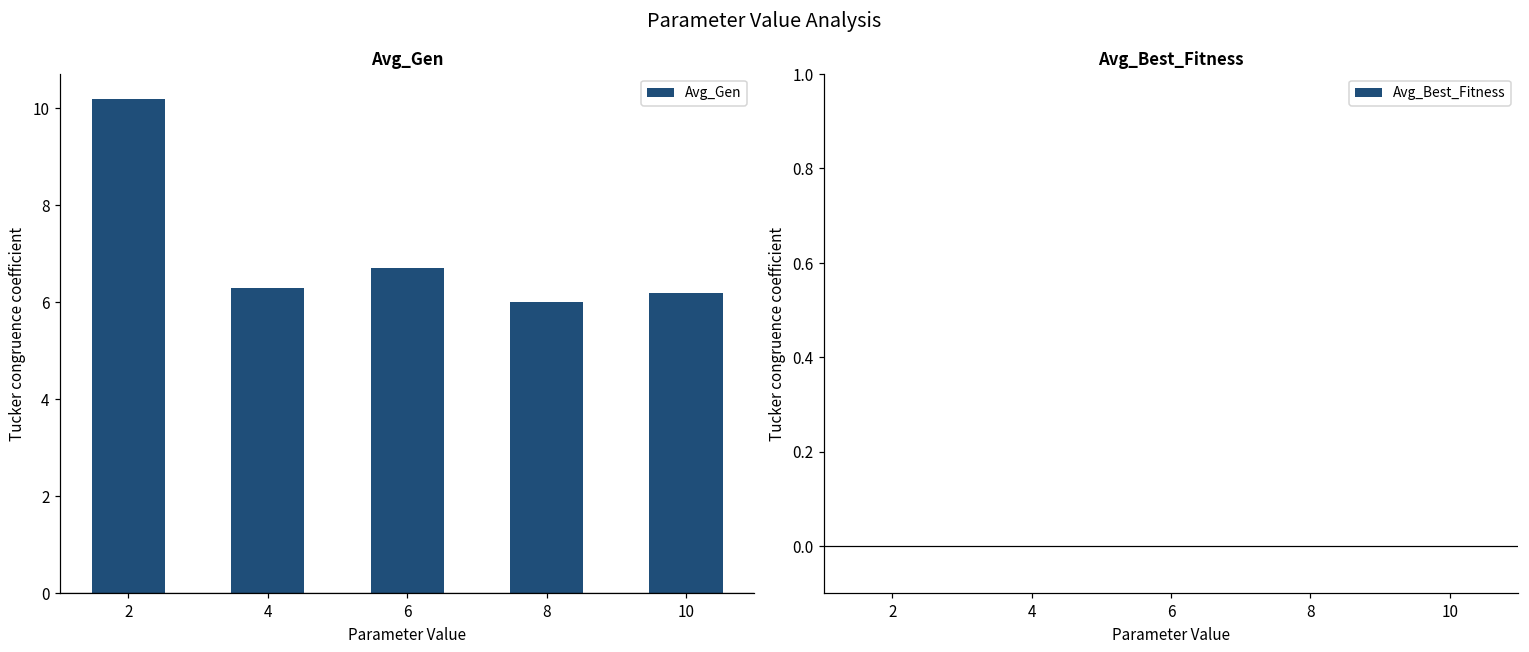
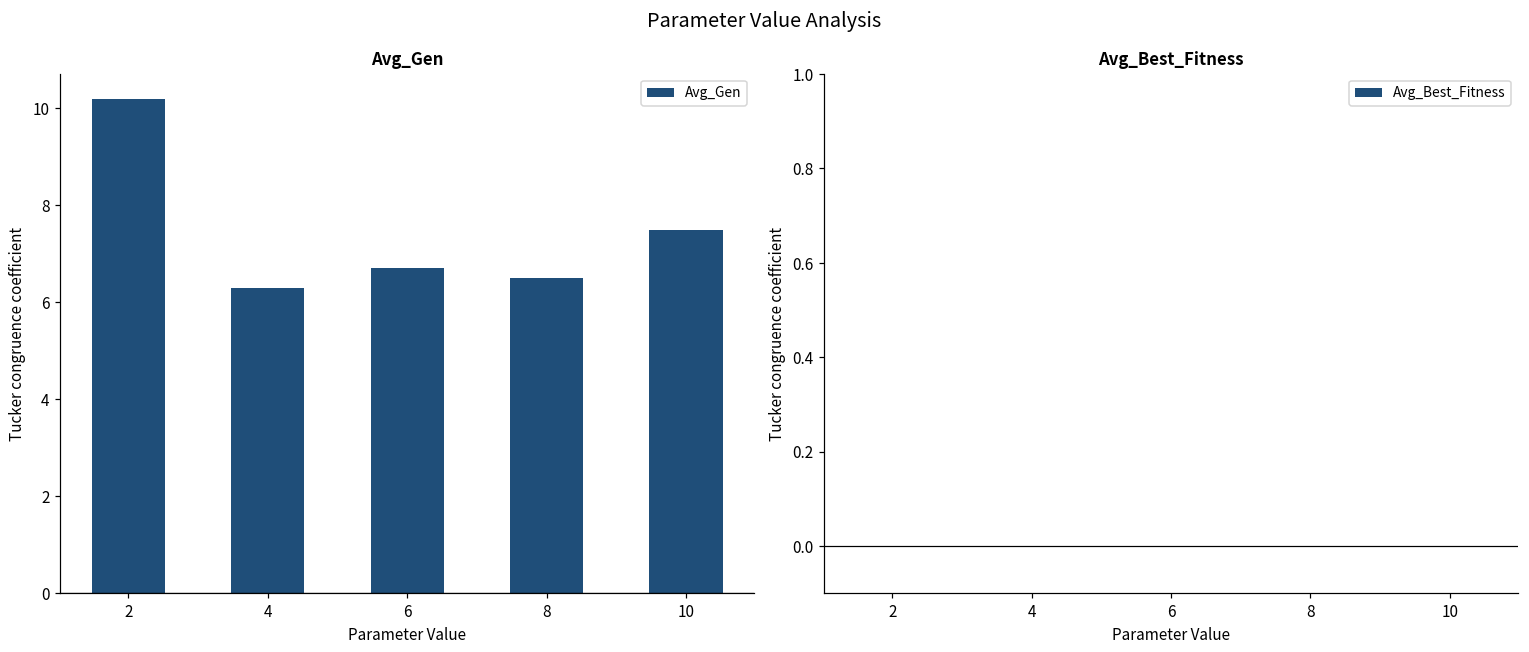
  {
    "Avg_Gen": {
      "2": 10.2,
      "4": 6.3,
      "6": 6.7,
-     "8": 6.0,
-     "10": 6.2
+     "8": 6.5,
+     "10": 7.5
    },
    "Avg_Best_Fitness": {
      "2": 0.00,
      "4": 0.00,
      "6": 0.00,
      "8": 0.00,
      "10": 0.00
    }
  }
